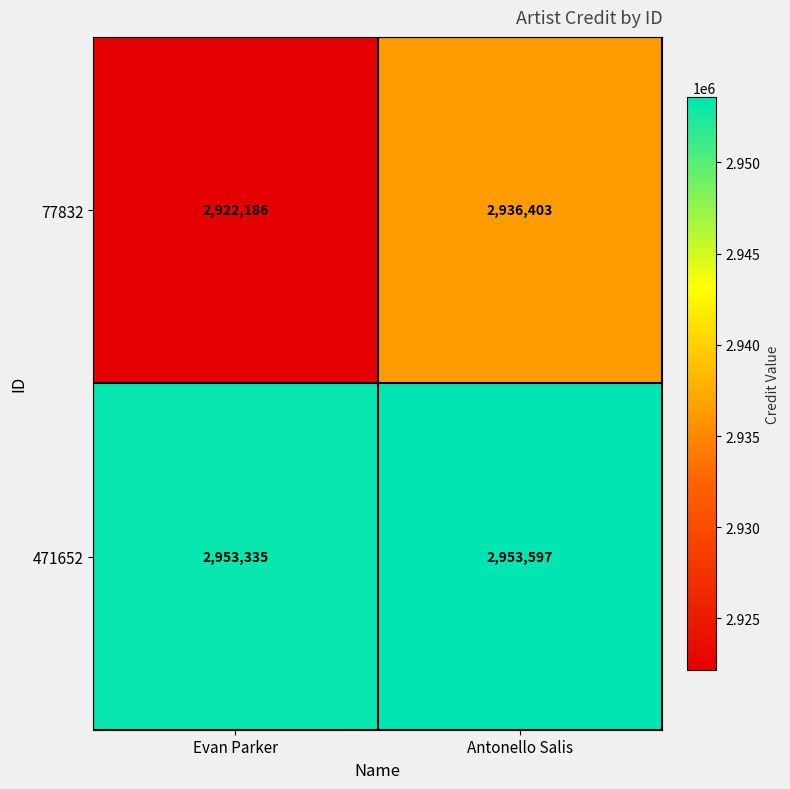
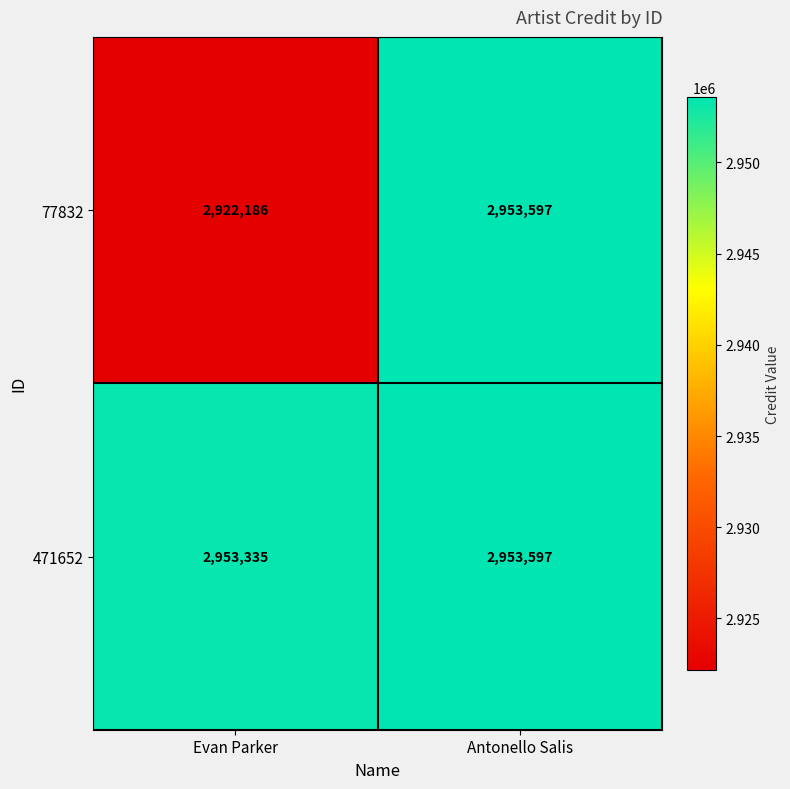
  {
    "77832": {
      "Evan Parker": "2,922,186",
-     "Antonello Salis": "2,936,403"
+     "Antonello Salis": "2,953,597"
    },
    "471652": {
      "Evan Parker": "2,953,335",
      "Antonello Salis": "2,953,597"
    }
  }
